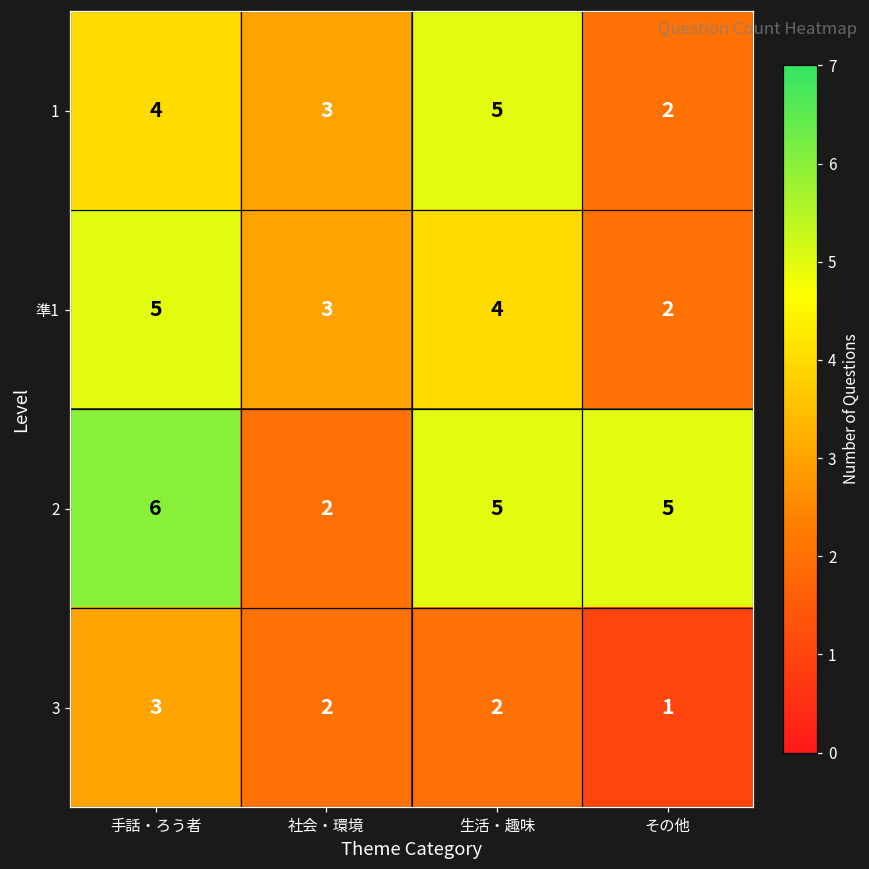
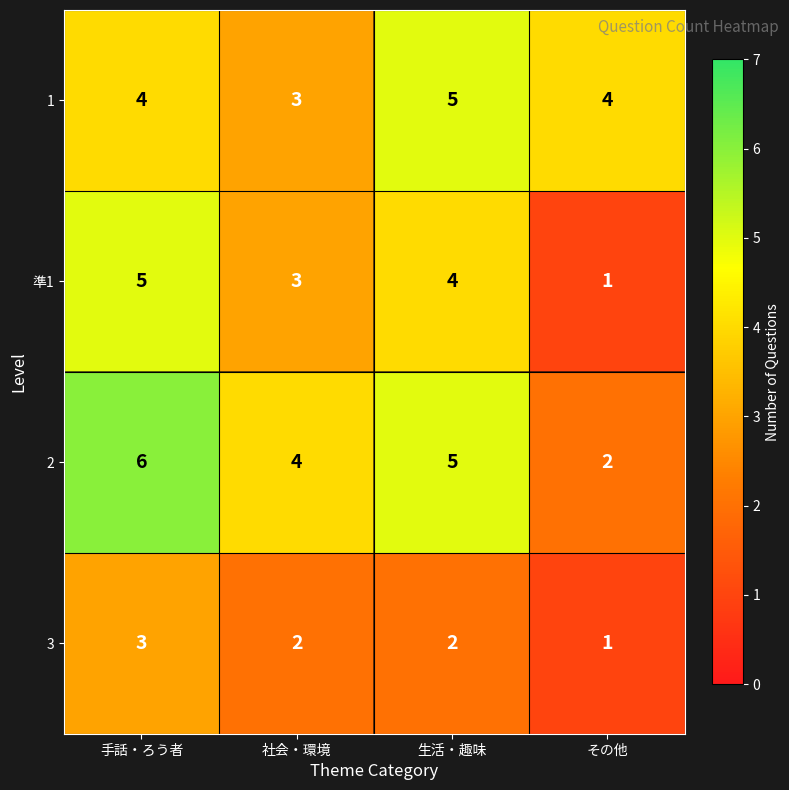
  {
    "1": {
      "手話・ろう者": 4,
      "社会・環境": 3,
      "生活・趣味": 5,
-     "その他": 2
+     "その他": 4
    },
    "準1": {
      "手話・ろう者": 5,
      "社会・環境": 3,
      "生活・趣味": 4,
-     "その他": 2
+     "その他": 1
    },
    "2": {
      "手話・ろう者": 6,
-     "社会・環境": 2,
+     "社会・環境": 4,
      "生活・趣味": 5,
-     "その他": 5
+     "その他": 2
    },
    "3": {
      "手話・ろう者": 3,
      "社会・環境": 2,
      "生活・趣味": 2,
      "その他": 1
    }
  }
